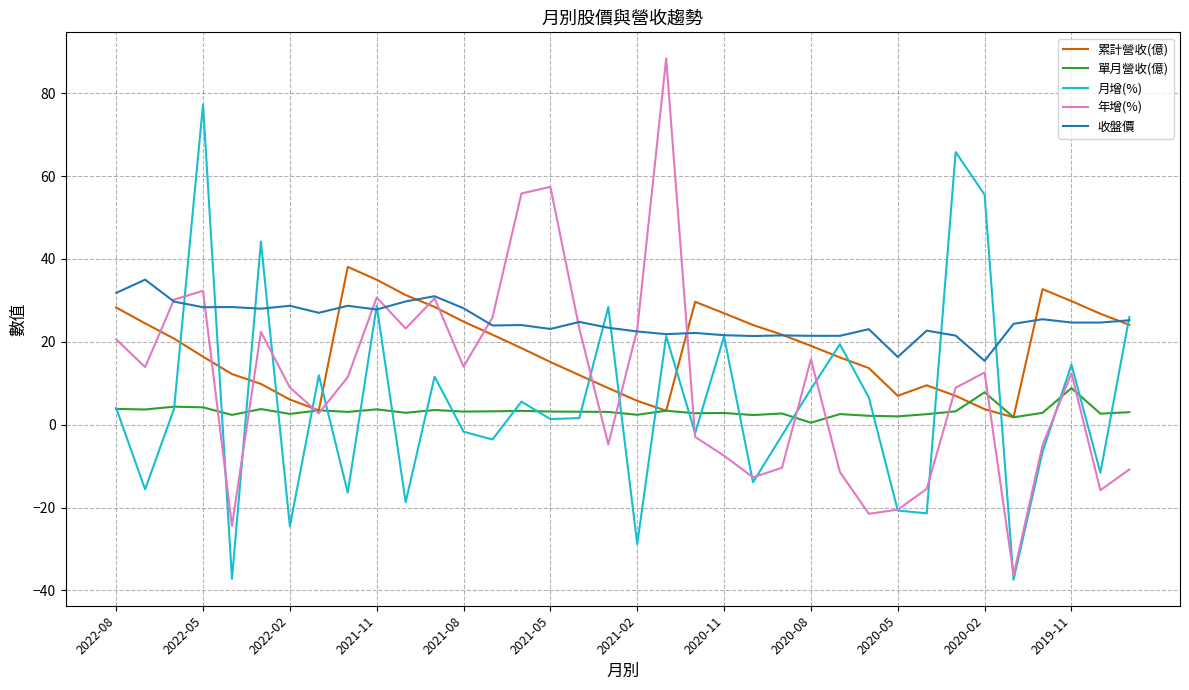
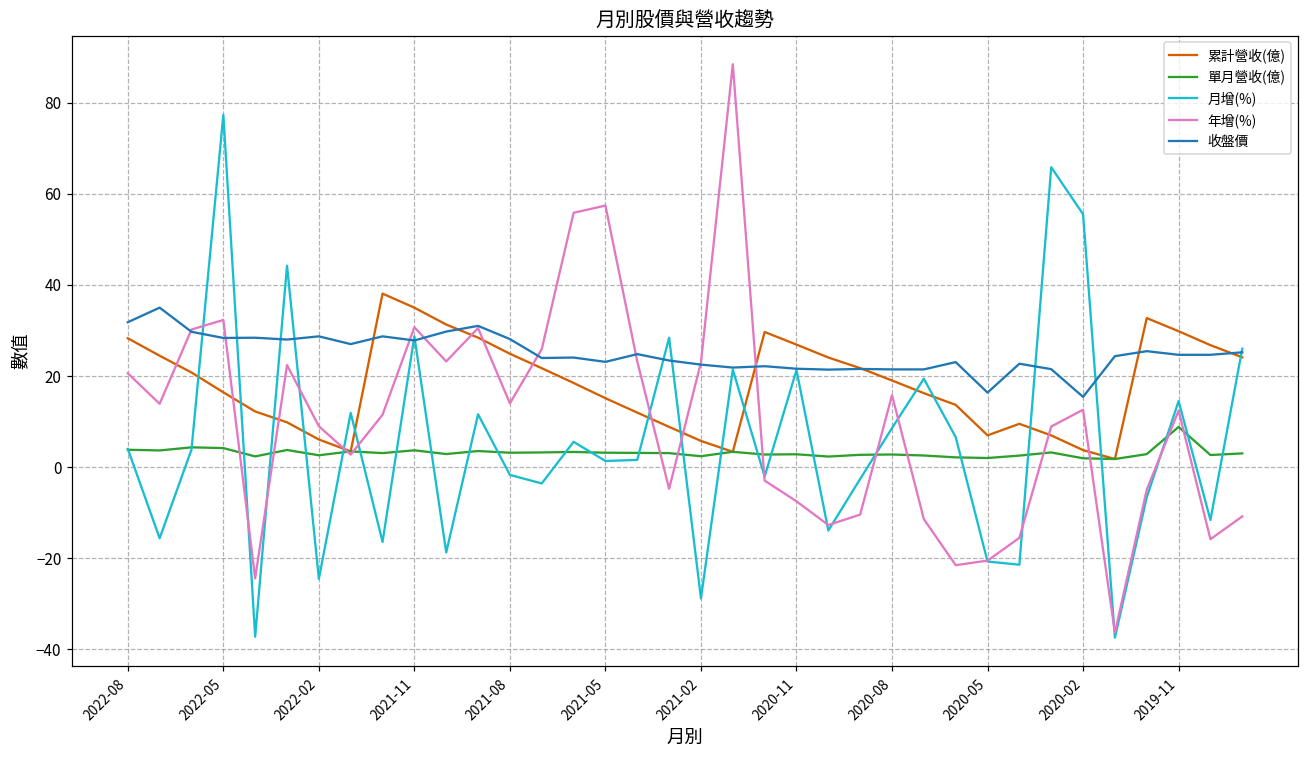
  {
    "累計營收(億)": {
      "2022-08": 28,
      "2022-05": 16,
      "2022-02": 6,
      "2021-11": 35,
      "2021-08": 25,
      "2021-05": 15,
      "2021-02": 6,
      "2020-11": 27,
      "2020-08": 19,
      "2020-05": 7,
      "2020-02": 4,
      "2019-11": 30
    },
    "單月營收(億)": {
      "2022-05": 4,
      "2022-02": 3,
      "2021-11": 4,
      "2021-08": 3,
      "2021-05": 3,
      "2021-02": 2,
      "2020-11": 3,
-     "2020-08": 0,
+     "2020-08": 3,
      "2020-05": 2,
-     "2020-02": 8,
+     "2020-02": 2,
      "2019-11": 9
    },
    "月增(%)": {
      "2022-05": 77,
      "2022-02": -25,
      "2021-11": 29,
      "2021-08": -2,
      "2021-05": 1,
      "2021-02": -29,
      "2020-08": 9,
      "2020-02": 56,
      "2019-11": 15
    },
    "年增(%)": {
      "2022-08": 21,
      "2022-05": 32,
      "2022-02": 9,
      "2021-11": 31,
      "2021-08": 14,
      "2021-05": 57,
      "2020-11": -7,
      "2020-08": 16,
      "2020-02": 13,
      "2019-11": 12
    },
    "收盤價": {
      "2022-08": 32,
      "2022-05": 28,
      "2022-02": 29,
      "2021-11": 28,
      "2021-08": 28,
      "2021-05": 23,
      "2020-08": 21,
      "2020-05": 16,
      "2020-02": 15,
      "2019-11": 25
    }
  }
